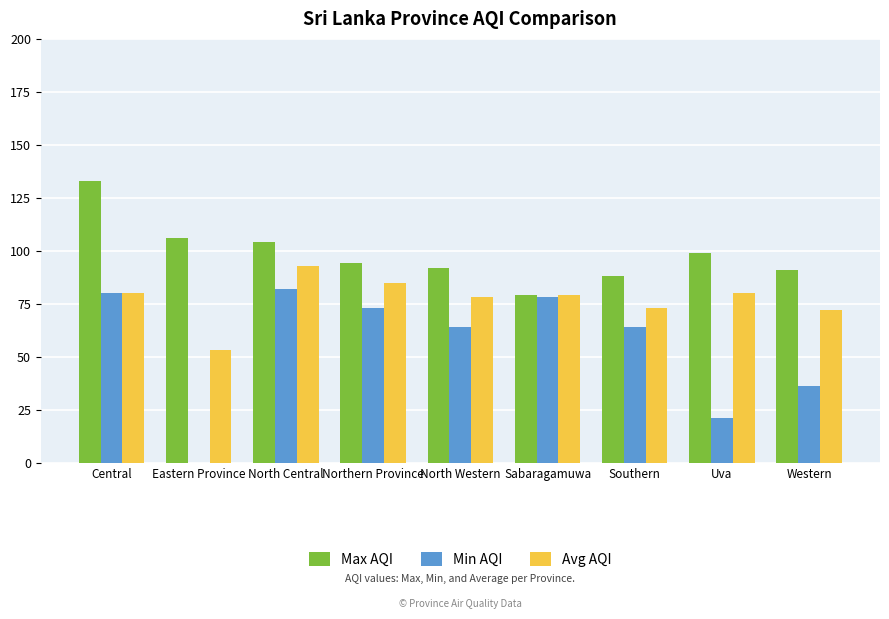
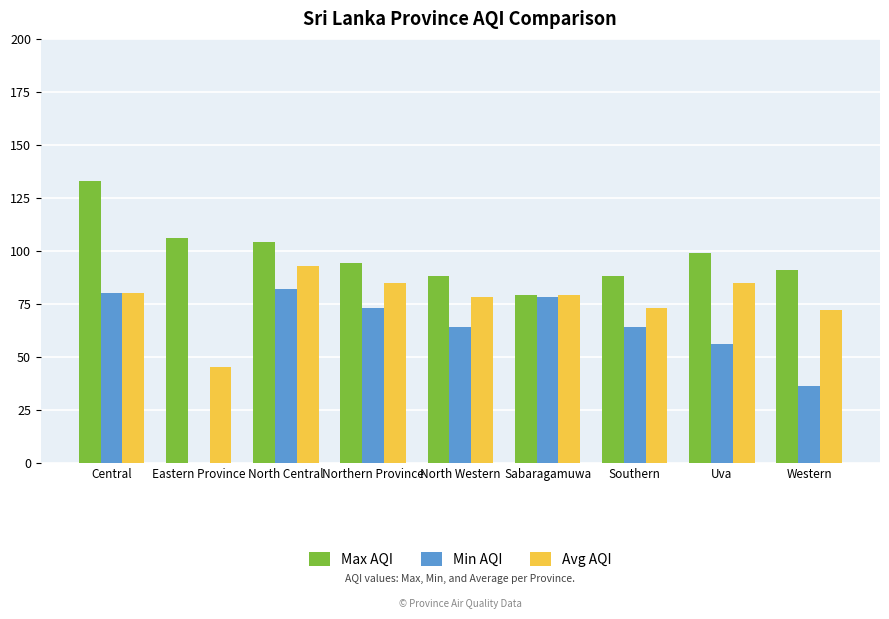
  {
    "Max AQI": {
      "Central": 133,
      "Eastern Province": 106,
      "North Central": 104,
      "Northern Province": 94,
-     "North Western": 92,
+     "North Western": 88,
      "Sabaragamuwa": 79,
      "Southern": 88,
      "Uva": 99,
      "Western": 91
    },
    "Min AQI": {
      "Central": 80,
      "Eastern Province": 0,
      "North Central": 82,
      "Northern Province": 73,
      "North Western": 64,
      "Sabaragamuwa": 78,
      "Southern": 64,
-     "Uva": 21,
+     "Uva": 56,
      "Western": 36
    },
    "Avg AQI": {
      "Central": 80,
-     "Eastern Province": 53,
+     "Eastern Province": 45,
      "North Central": 93,
      "Northern Province": 85,
      "North Western": 78,
      "Sabaragamuwa": 79,
      "Southern": 73,
-     "Uva": 80,
+     "Uva": 85,
      "Western": 72
    }
  }
